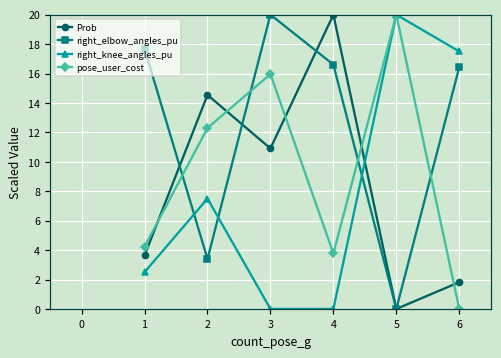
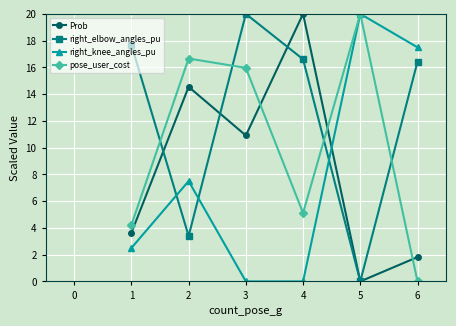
  {
    "pose_user_cost": {
      "1": 4.2,
-     "2": 12.3,
+     "2": 16.7,
      "3": 16.0,
-     "4": 3.8,
+     "4": 5.1,
      "6": 0.0
    }
  }
